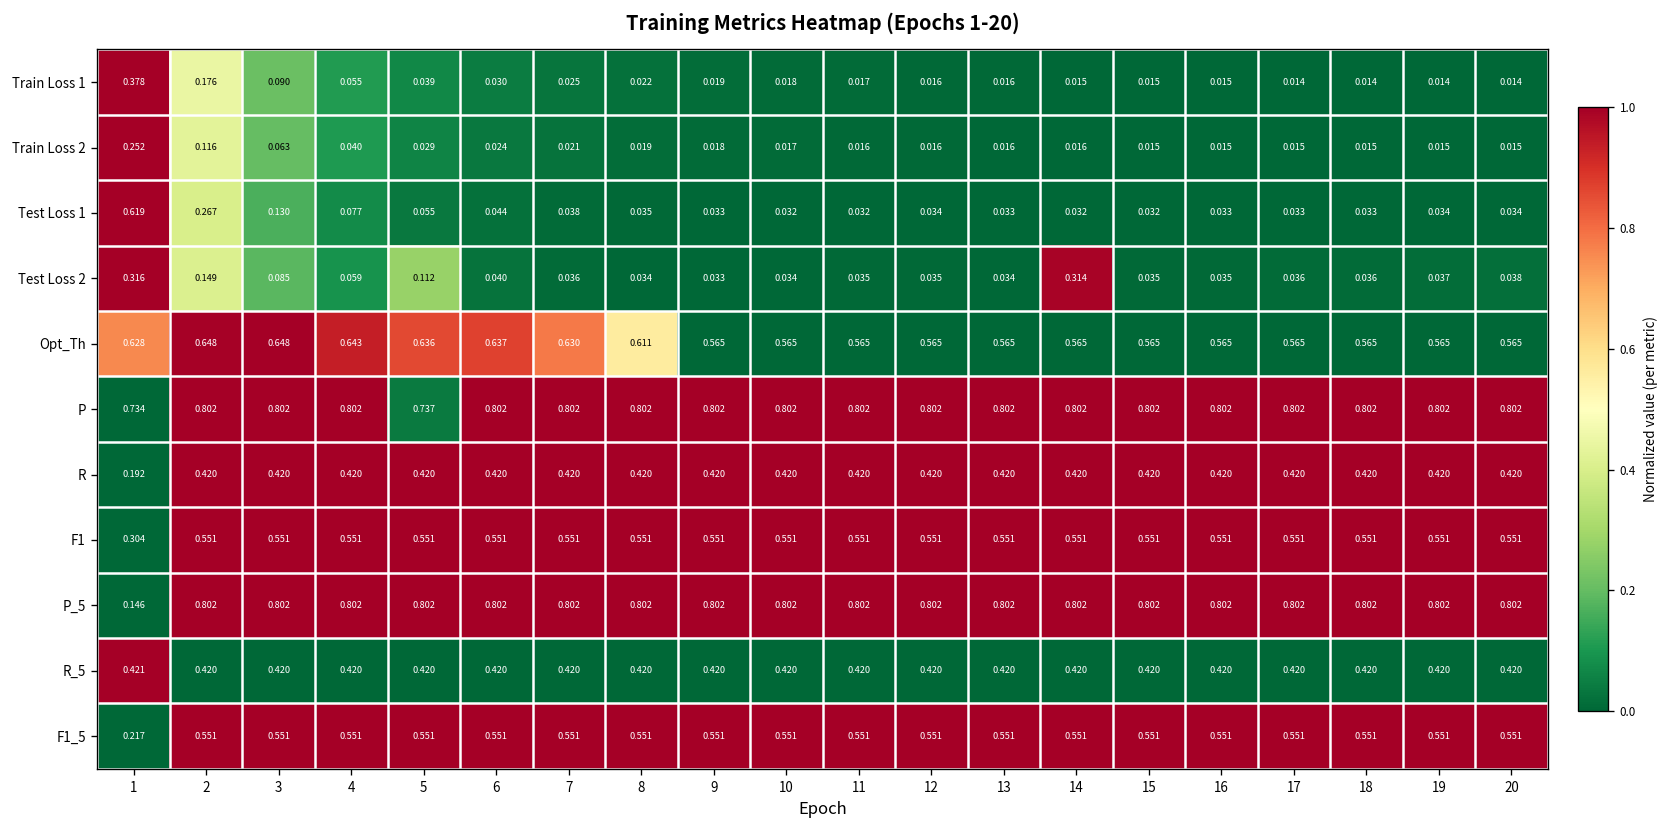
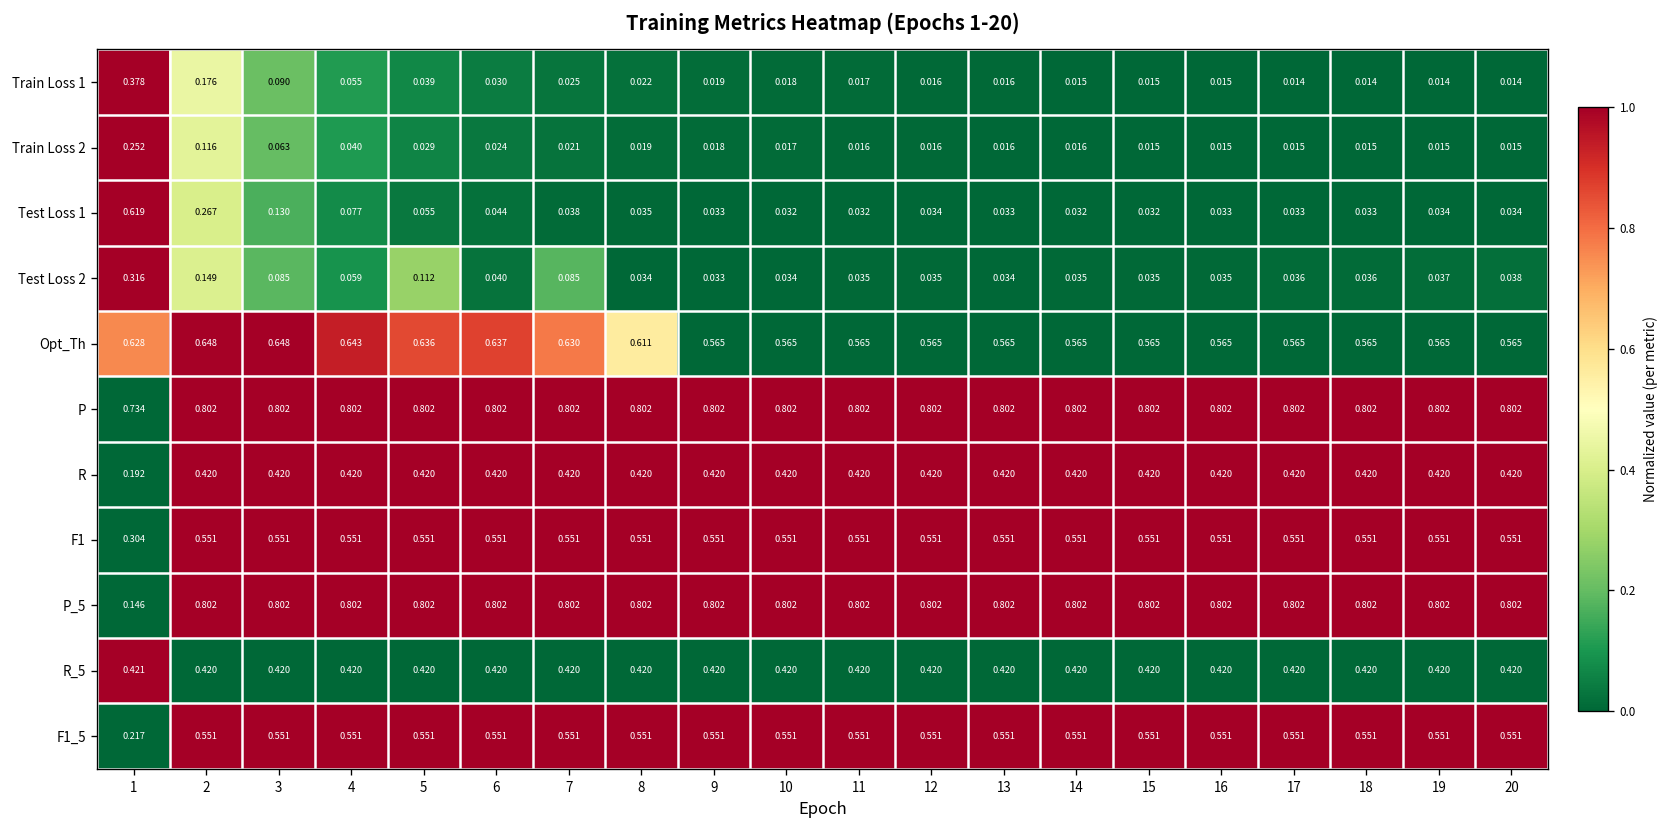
  {
    "Test Loss 2": {
      "1": 0.316,
      "2": 0.149,
      "3": 0.085,
      "4": 0.059,
      "5": 0.112,
      "6": 0.040,
-     "7": 0.036,
+     "7": 0.085,
      "8": 0.034,
      "9": 0.033,
      "10": 0.034,
      "11": 0.035,
      "12": 0.035,
      "13": 0.034,
-     "14": 0.314,
+     "14": 0.035,
      "15": 0.035,
      "16": 0.035,
      "17": 0.036,
      "18": 0.036,
      "19": 0.037,
      "20": 0.038
    },
    "P": {
      "1": 0.734,
      "2": 0.802,
      "3": 0.802,
      "4": 0.802,
-     "5": 0.737,
+     "5": 0.802,
      "6": 0.802,
      "7": 0.802,
      "8": 0.802,
      "9": 0.802,
      "10": 0.802,
      "11": 0.802,
      "12": 0.802,
      "13": 0.802,
      "14": 0.802,
      "15": 0.802,
      "16": 0.802,
      "17": 0.802,
      "18": 0.802,
      "19": 0.802,
      "20": 0.802
    }
  }
